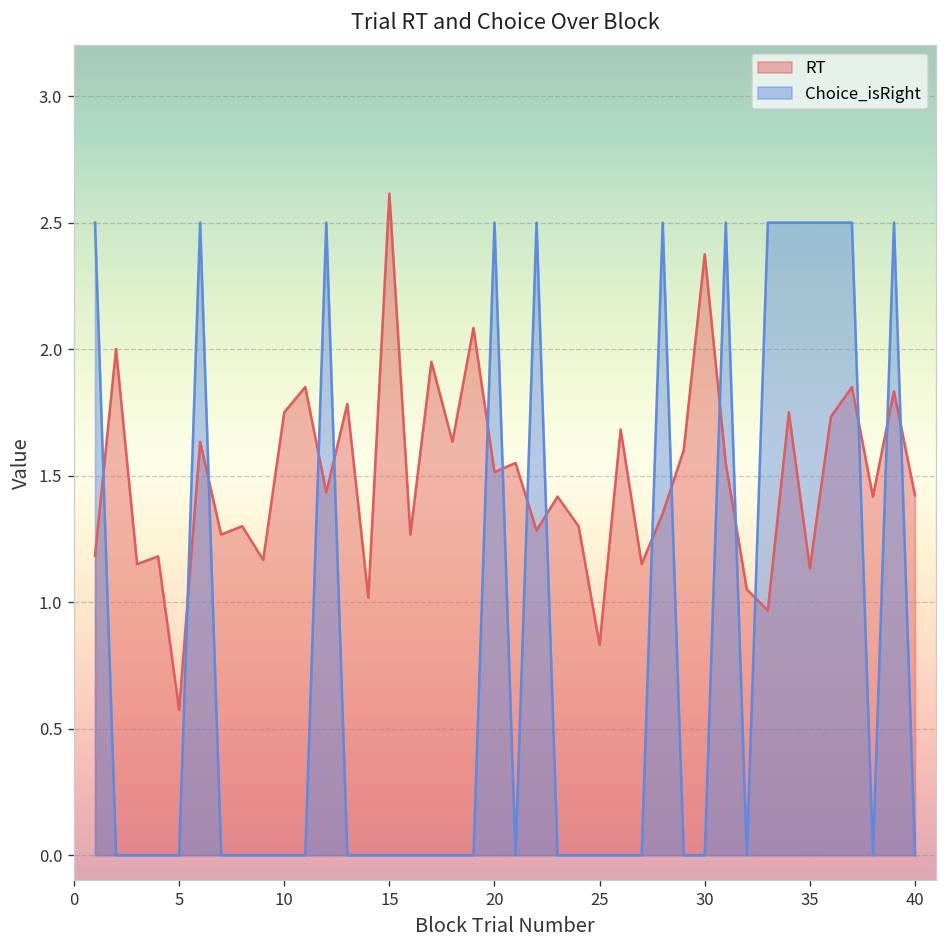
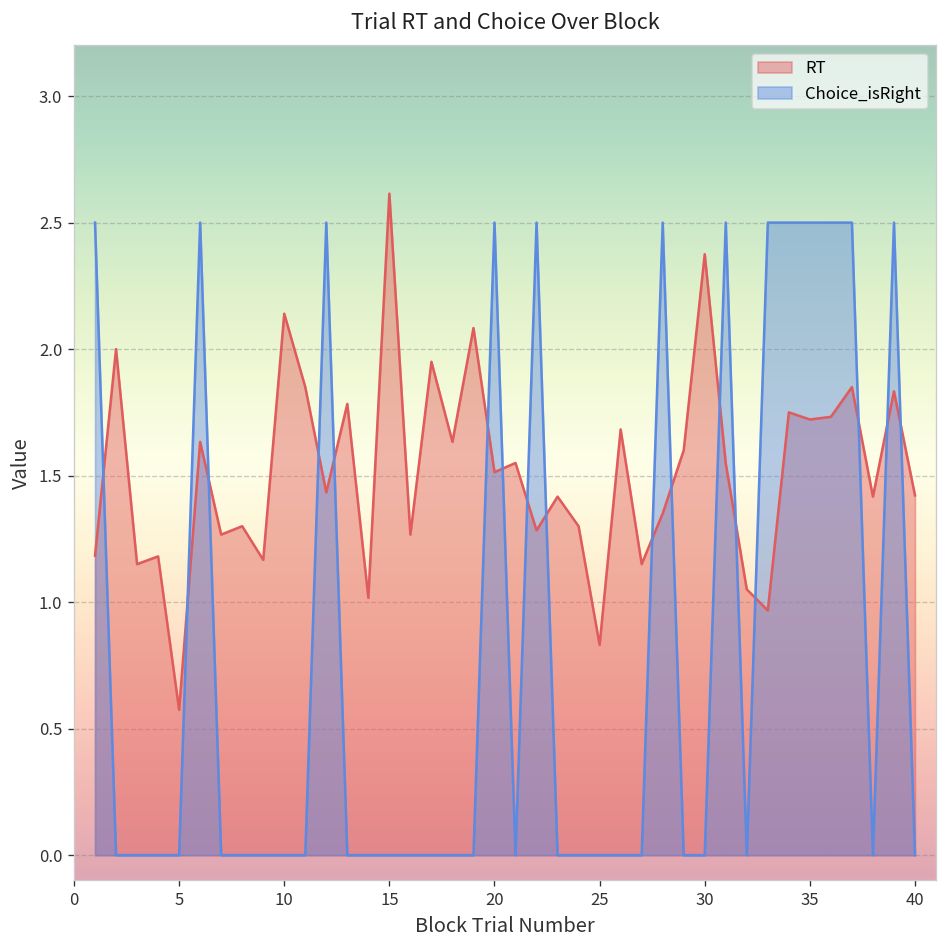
  {
    "RT": {
      "5": 0.57,
-     "10": 1.75,
+     "10": 2.14,
      "15": 2.61,
      "20": 1.51,
      "25": 0.83,
      "30": 2.38,
-     "35": 1.13,
+     "35": 1.72,
      "40": 1.42
    },
    "Choice_isRight": {
      "5": 0.00,
      "10": 0.00,
      "15": 0.00,
      "20": 2.50,
      "25": 0.00,
      "30": 0.00,
      "35": 2.50,
      "40": 0.00
    }
  }
